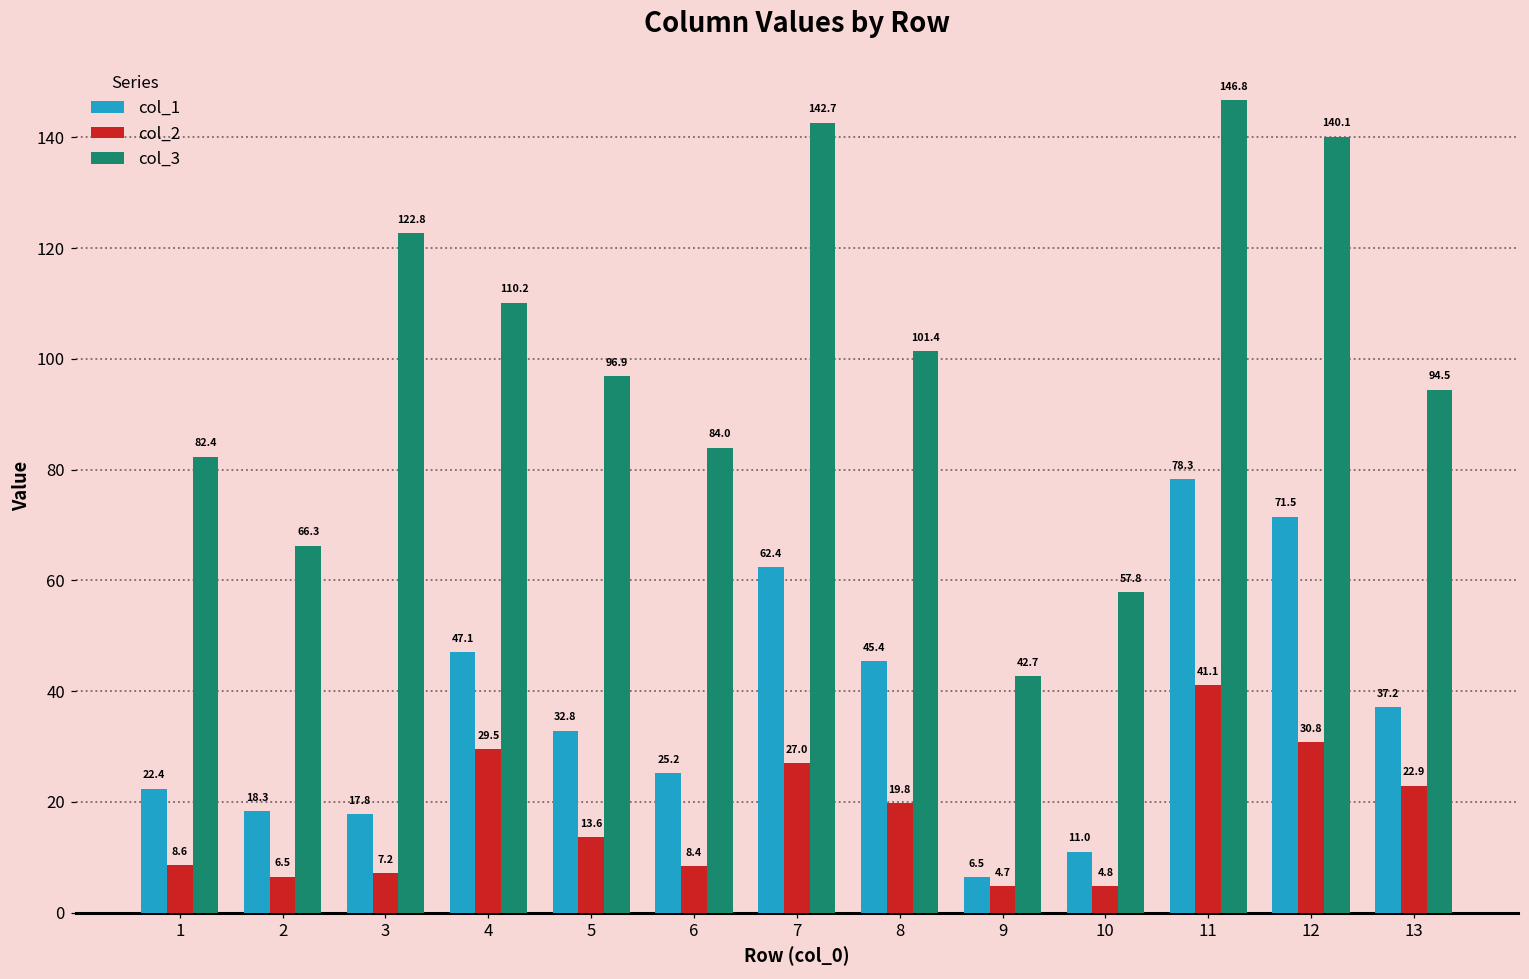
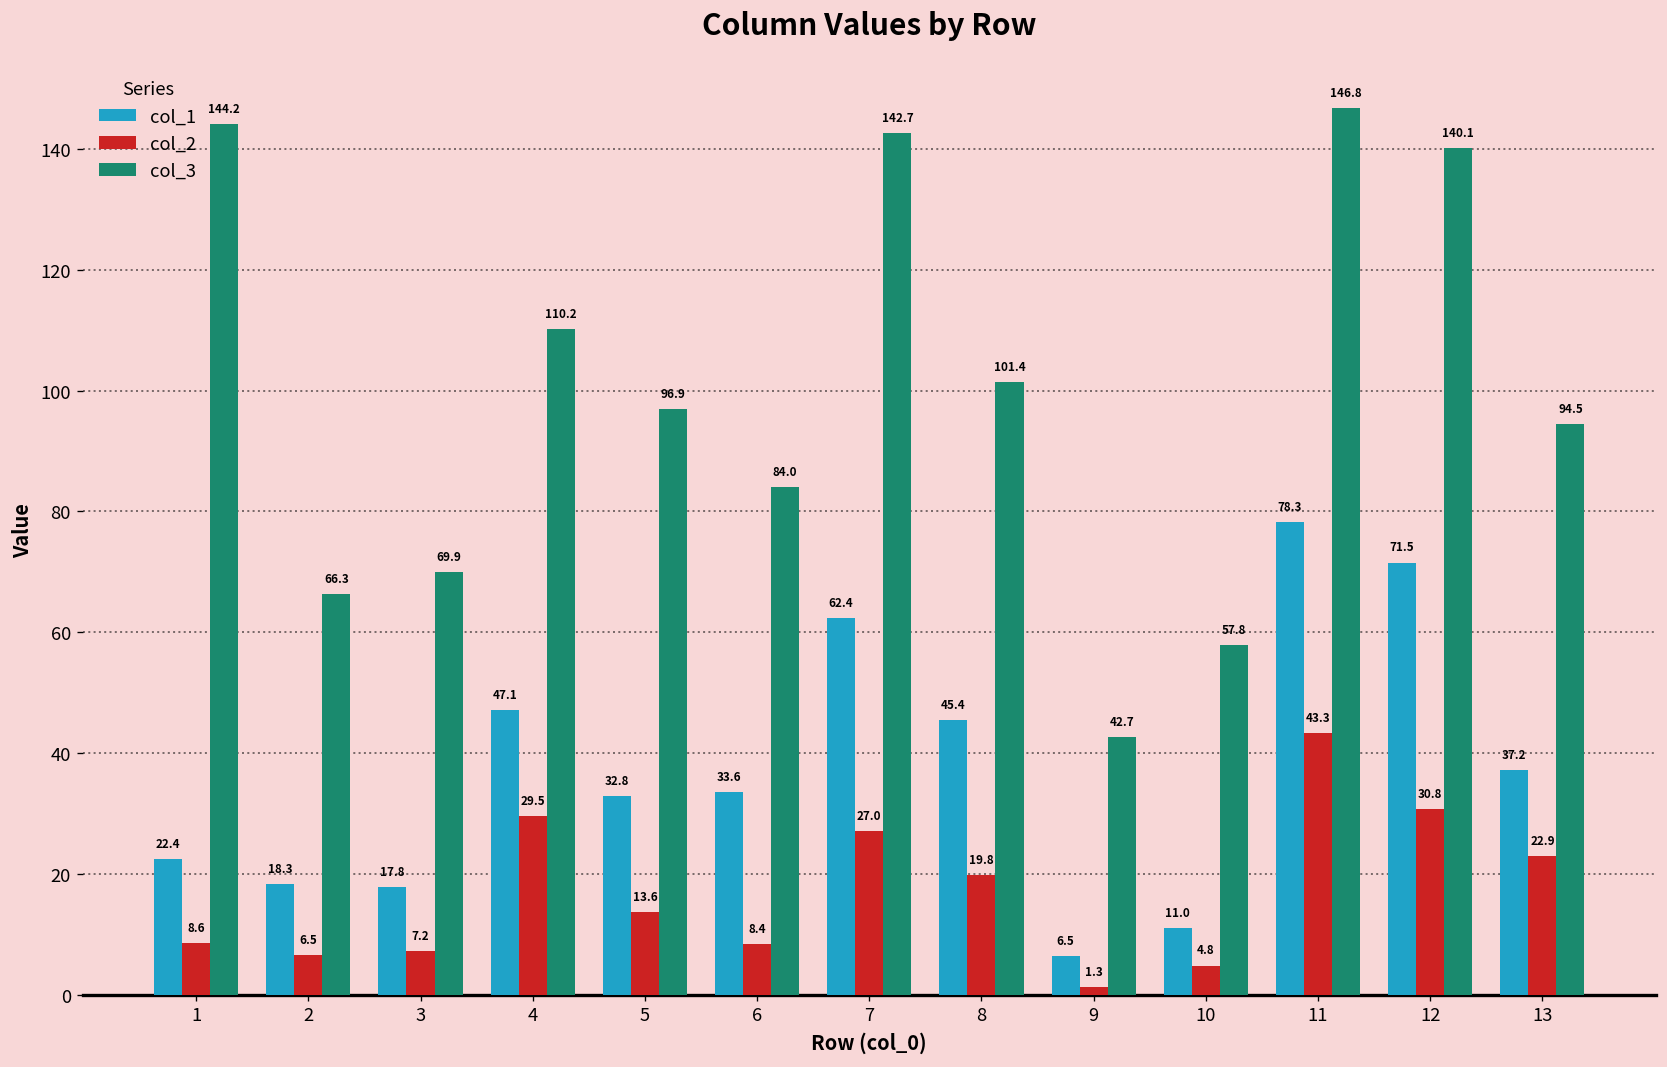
  {
    "col_1": {
      "1": 22.4,
      "2": 18.3,
      "3": 17.8,
      "4": 47.1,
      "5": 32.8,
-     "6": 25.2,
+     "6": 33.6,
      "7": 62.4,
      "8": 45.4,
      "9": 6.5,
      "10": 11.0,
      "11": 78.3,
      "12": 71.5,
      "13": 37.2
    },
    "col_2": {
      "1": 8.6,
      "2": 6.5,
      "3": 7.2,
      "4": 29.5,
      "5": 13.6,
      "6": 8.4,
      "7": 27.0,
      "8": 19.8,
-     "9": 4.7,
+     "9": 1.3,
      "10": 4.8,
-     "11": 41.1,
+     "11": 43.3,
      "12": 30.8,
      "13": 22.9
    },
    "col_3": {
-     "1": 82.4,
+     "1": 144.2,
      "2": 66.3,
-     "3": 122.8,
+     "3": 69.9,
      "4": 110.2,
      "5": 96.9,
      "6": 84.0,
      "7": 142.7,
      "8": 101.4,
      "9": 42.7,
      "10": 57.8,
      "11": 146.8,
      "12": 140.1,
      "13": 94.5
    }
  }
